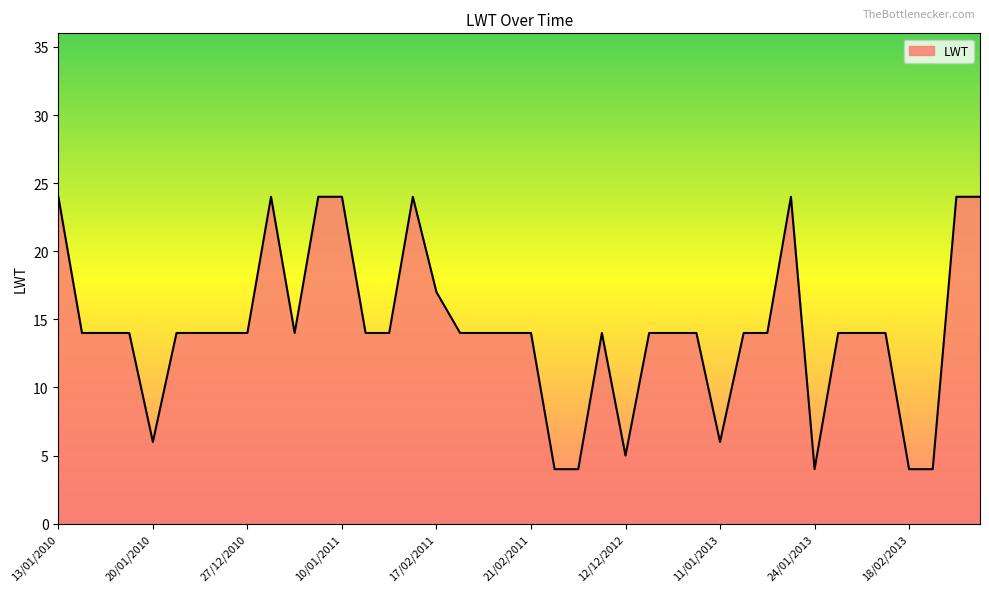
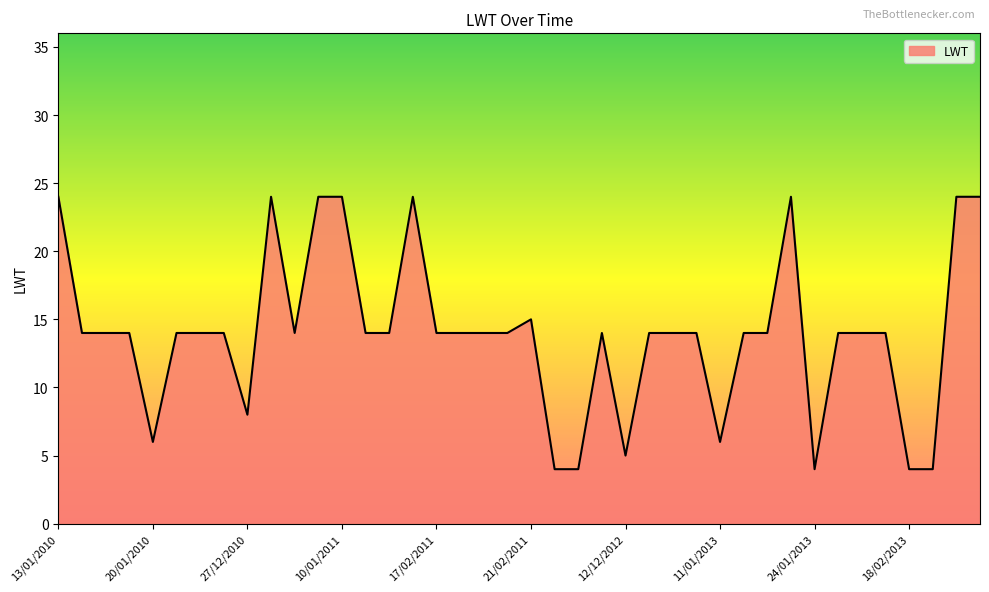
  {
    "13/01/2010": 24,
    "20/01/2010": 6,
-   "27/12/2010": 14,
+   "27/12/2010": 8,
    "10/01/2011": 24,
-   "17/02/2011": 17,
-   "21/02/2011": 14,
+   "17/02/2011": 14,
+   "21/02/2011": 15,
    "12/12/2012": 5,
    "11/01/2013": 6,
    "24/01/2013": 4,
    "18/02/2013": 4
  }
